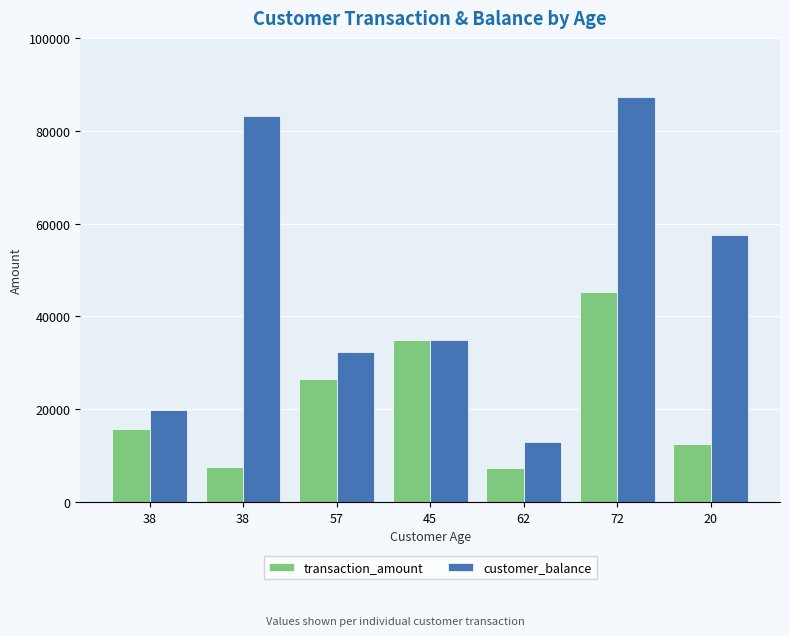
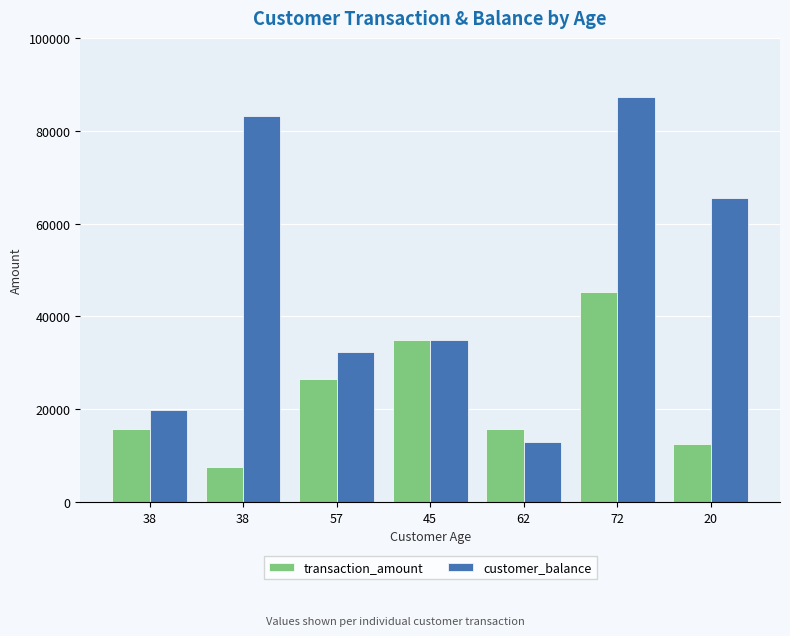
  {
    "transaction_amount": {
      "57": 27000,
      "45": 35000,
-     "62": 7000,
+     "62": 16000,
      "72": 45000,
      "20": 12000
    },
    "customer_balance": {
      "57": 32000,
      "45": 35000,
      "62": 13000,
      "72": 87000,
-     "20": 58000
+     "20": 65000
    }
  }
